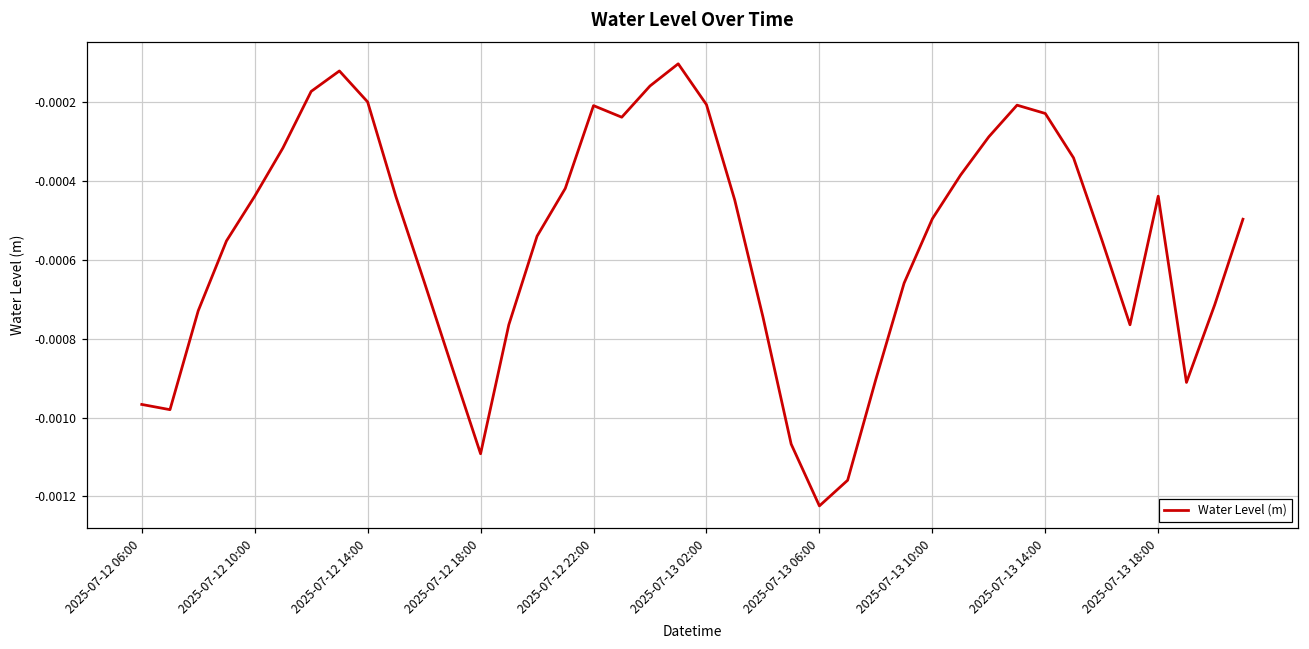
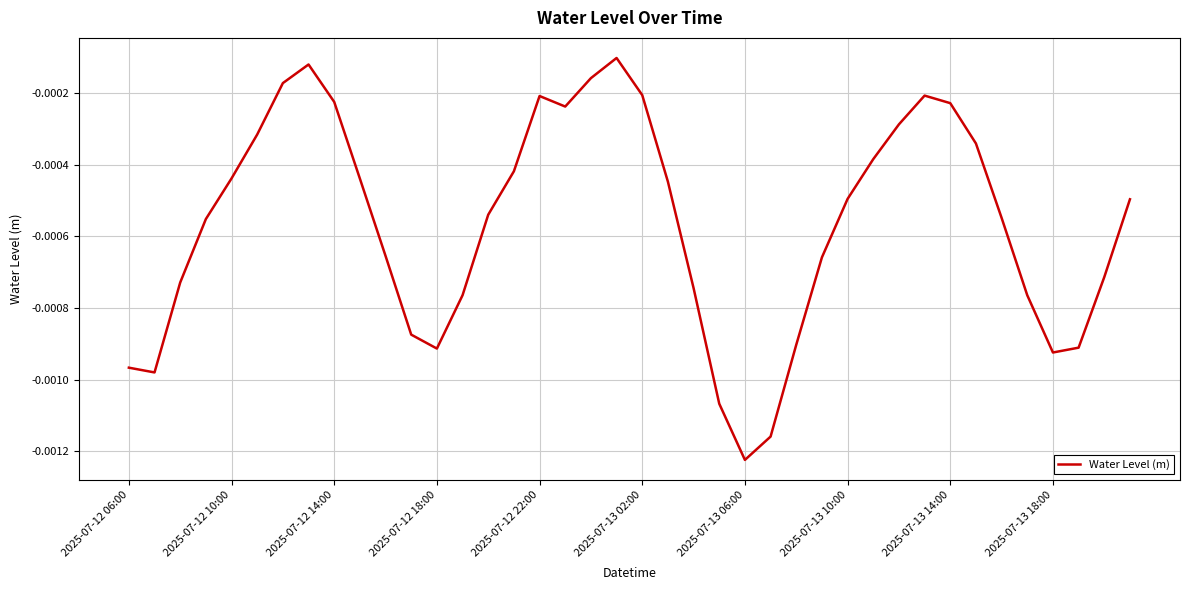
  {
    "2025-07-12 06:00": -0.00097,
    "2025-07-12 10:00": -0.00044,
-   "2025-07-12 14:00": -0.00020,
-   "2025-07-12 18:00": -0.00109,
+   "2025-07-12 14:00": -0.00022,
+   "2025-07-12 18:00": -0.00091,
    "2025-07-12 22:00": -0.00021,
    "2025-07-13 02:00": -0.00021,
    "2025-07-13 06:00": -0.00122,
    "2025-07-13 10:00": -0.00050,
    "2025-07-13 14:00": -0.00023,
-   "2025-07-13 18:00": -0.00044
+   "2025-07-13 18:00": -0.00092
  }
